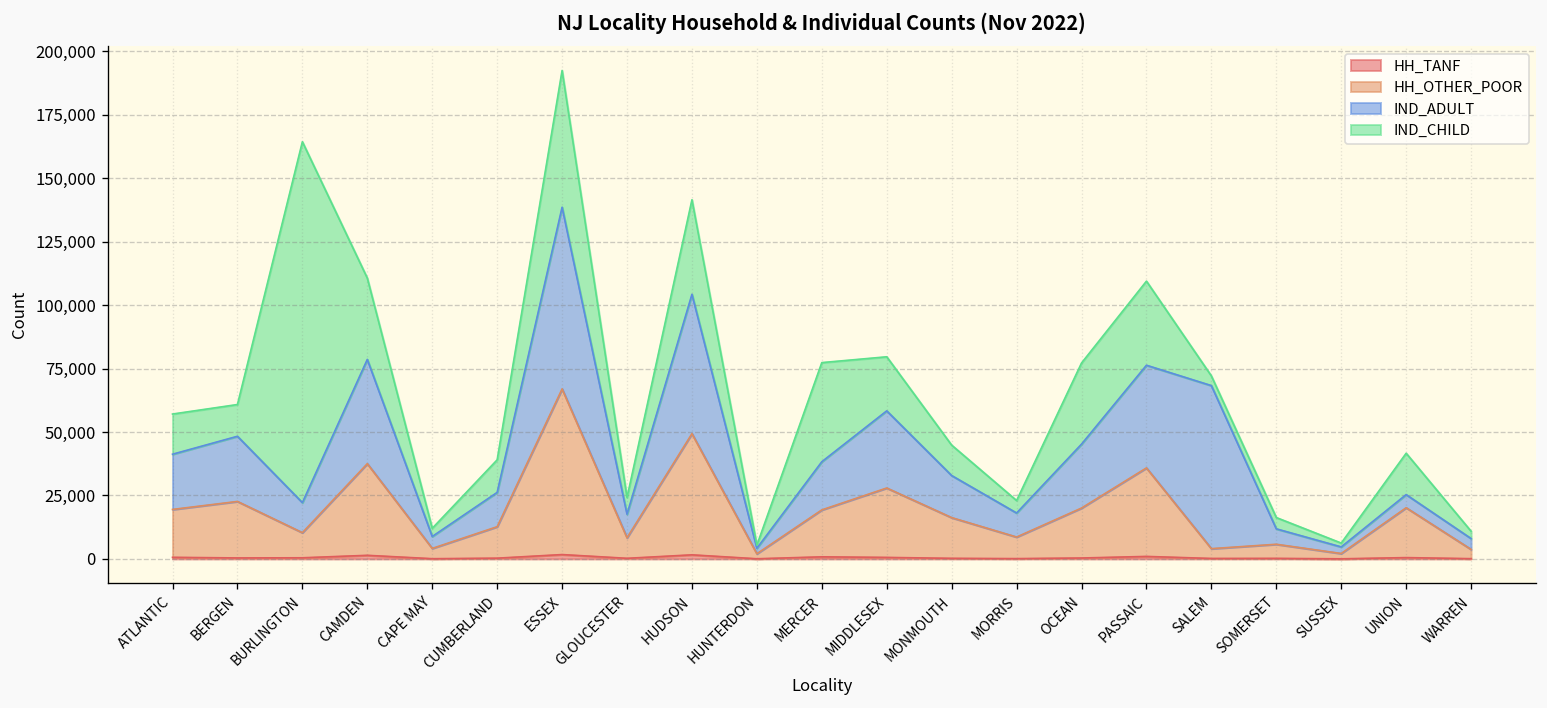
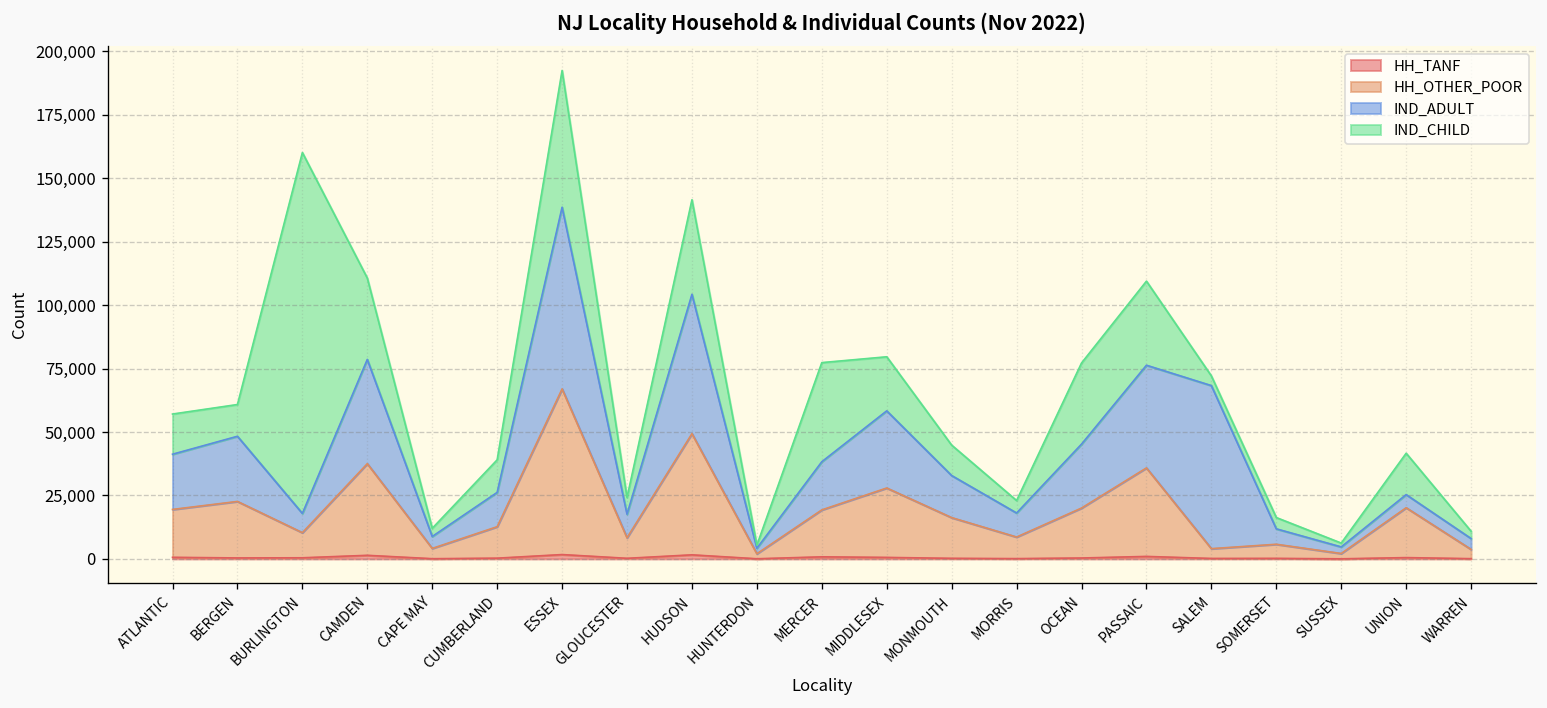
  {
    "IND_ADULT": {
      "ATLANTIC": "22,000",
      "BERGEN": "26,000",
-     "BURLINGTON": "12,000",
+     "BURLINGTON": "8,000",
      "CAMDEN": "41,000",
      "CAPE MAY": "5,000",
      "CUMBERLAND": "14,000",
      "ESSEX": "72,000",
      "GLOUCESTER": "9,000",
      "HUDSON": "55,000",
      "HUNTERDON": "2,000",
      "MERCER": "19,000",
      "MIDDLESEX": "30,000",
      "MONMOUTH": "17,000",
      "MORRIS": "9,000",
      "OCEAN": "25,000",
      "PASSAIC": "40,000",
      "SALEM": "64,000",
      "SOMERSET": "6,000",
      "SUSSEX": "3,000",
      "UNION": "5,000",
      "WARREN": "4,000"
    },
    "IND_CHILD": {
      "ATLANTIC": "16,000",
      "BERGEN": "13,000",
      "BURLINGTON": "142,000",
      "CAMDEN": "32,000",
      "CAPE MAY": "3,000",
      "CUMBERLAND": "13,000",
      "ESSEX": "54,000",
      "GLOUCESTER": "7,000",
      "HUDSON": "37,000",
      "HUNTERDON": "1,000",
      "MERCER": "39,000",
      "MIDDLESEX": "21,000",
      "MONMOUTH": "12,000",
      "MORRIS": "5,000",
      "OCEAN": "32,000",
      "PASSAIC": "33,000",
      "SALEM": "4,000",
      "SOMERSET": "4,000",
      "SUSSEX": "2,000",
      "UNION": "16,000",
      "WARREN": "3,000"
    }
  }
